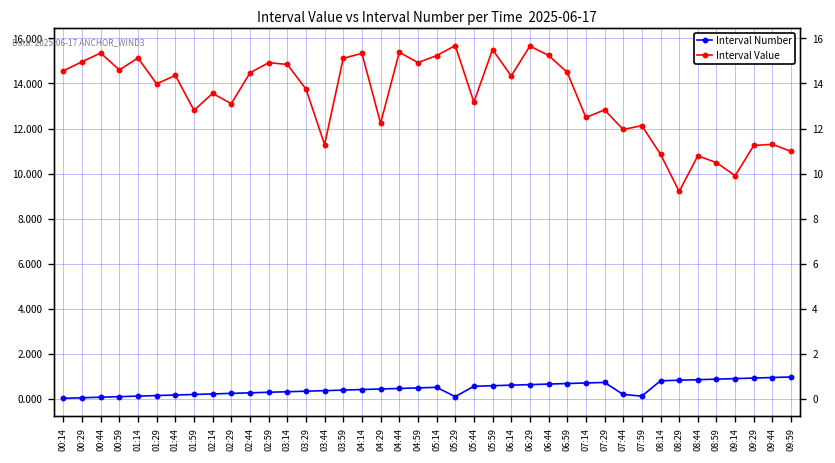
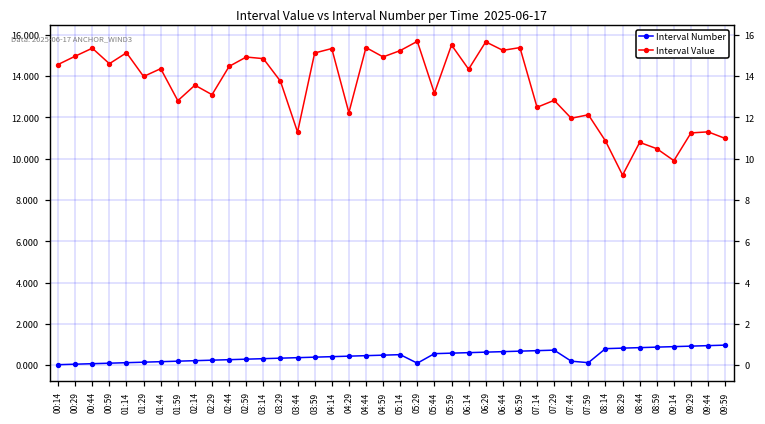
  {
    "Interval Number": {
      "00:14": 0.0,
      "00:29": 0.0,
      "00:44": 0.1,
      "00:59": 0.1,
      "01:14": 0.1,
      "01:29": 0.1,
      "01:44": 0.2,
      "01:59": 0.2,
      "02:14": 0.2,
      "02:29": 0.2,
      "02:44": 0.3,
      "02:59": 0.3,
      "03:14": 0.3,
      "03:29": 0.3,
      "03:44": 0.4,
      "03:59": 0.4,
      "04:14": 0.4,
      "04:29": 0.4,
      "04:44": 0.5,
      "04:59": 0.5,
      "05:14": 0.5,
      "05:29": 0.1,
      "05:44": 0.6,
      "05:59": 0.6,
      "06:14": 0.6,
      "06:29": 0.6,
      "06:44": 0.7,
      "06:59": 0.7,
      "07:14": 0.7,
      "07:29": 0.7,
      "07:44": 0.2,
      "07:59": 0.1,
      "08:14": 0.8,
      "08:29": 0.8,
      "08:44": 0.9,
      "08:59": 0.9,
      "09:14": 0.9,
      "09:29": 0.9,
      "09:44": 0.9,
      "09:59": 1.0
    },
    "Interval Value": {
      "00:14": 14.6,
      "00:29": 15.0,
      "00:44": 15.4,
      "00:59": 14.6,
      "01:14": 15.1,
      "01:29": 14.0,
      "01:44": 14.4,
      "01:59": 12.8,
      "02:14": 13.6,
      "02:29": 13.1,
      "02:44": 14.5,
      "02:59": 14.9,
      "03:14": 14.8,
      "03:29": 13.8,
      "03:44": 11.3,
      "03:59": 15.1,
      "04:14": 15.3,
      "04:29": 12.2,
      "04:44": 15.4,
      "04:59": 14.9,
      "05:14": 15.2,
      "05:29": 15.7,
      "05:44": 13.2,
      "05:59": 15.5,
      "06:14": 14.3,
      "06:29": 15.7,
      "06:44": 15.2,
-     "06:59": 14.5,
+     "06:59": 15.4,
      "07:14": 12.5,
      "07:29": 12.8,
      "07:44": 12.0,
      "07:59": 12.1,
      "08:14": 10.9,
      "08:29": 9.2,
      "08:44": 10.8,
      "08:59": 10.5,
      "09:14": 9.9,
      "09:29": 11.2,
      "09:44": 11.3,
      "09:59": 11.0
    }
  }
